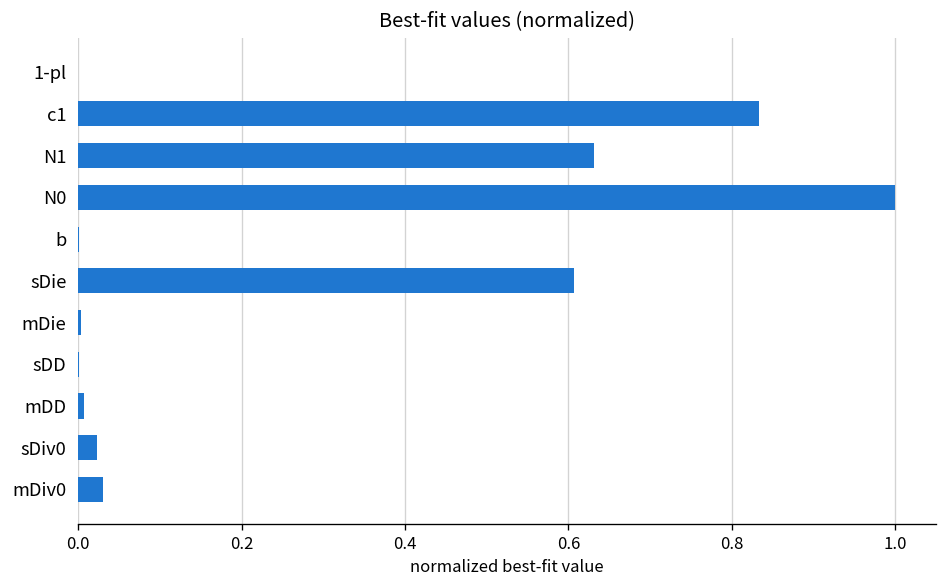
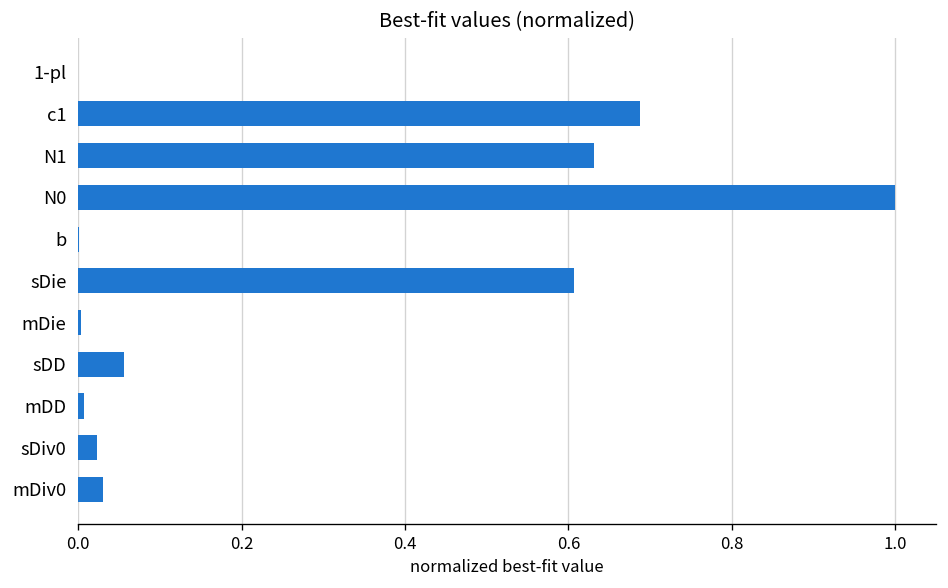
  {
-   "c1": 0.83,
+   "c1": 0.69,
    "N1": 0.63,
    "N0": 1.00,
    "sDie": 0.61,
-   "sDD": 0.00,
+   "sDD": 0.06,
    "mDD": 0.01,
    "sDiv0": 0.02,
    "mDiv0": 0.03
  }
